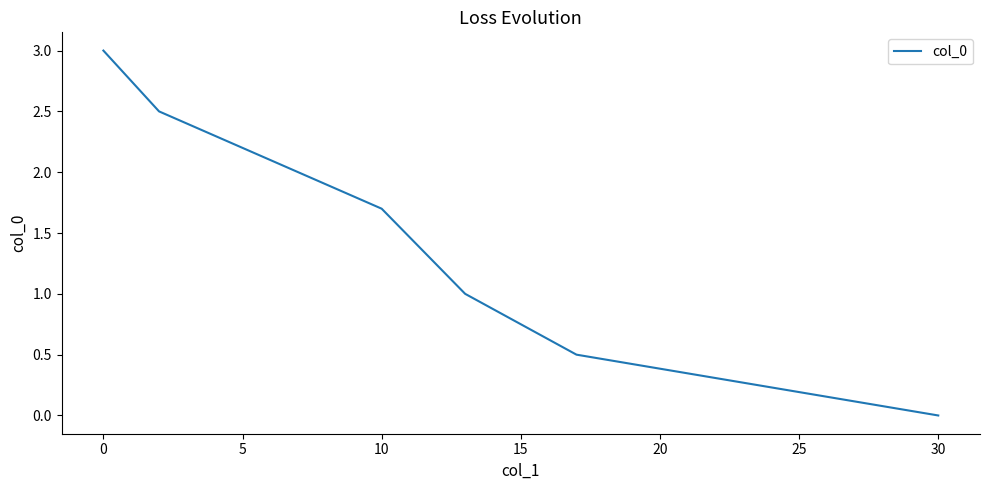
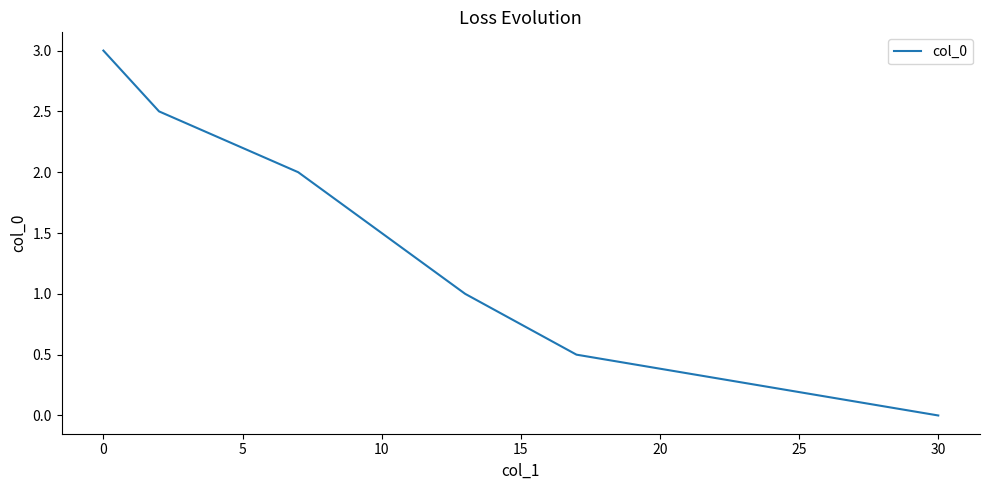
  {
    "0": 3.0,
-   "10": 1.7,
+   "10": 1.5,
    "30": 0.0
  }
